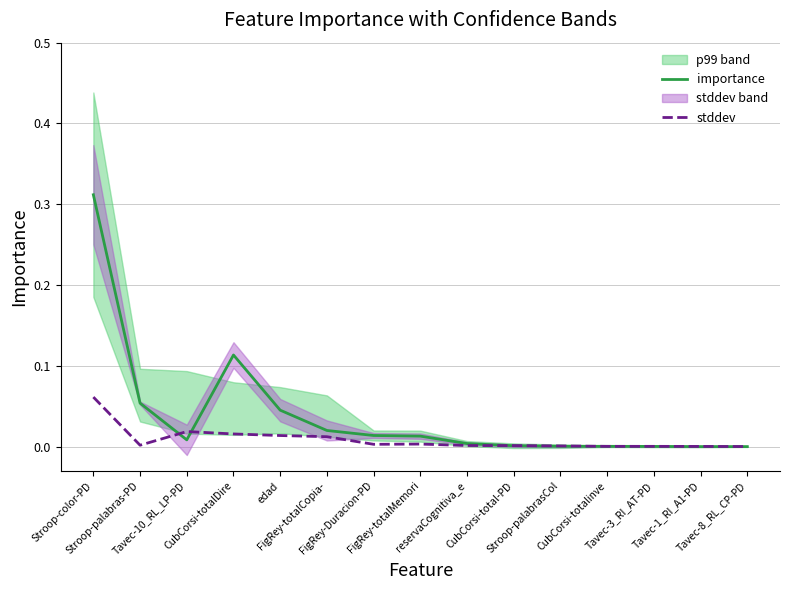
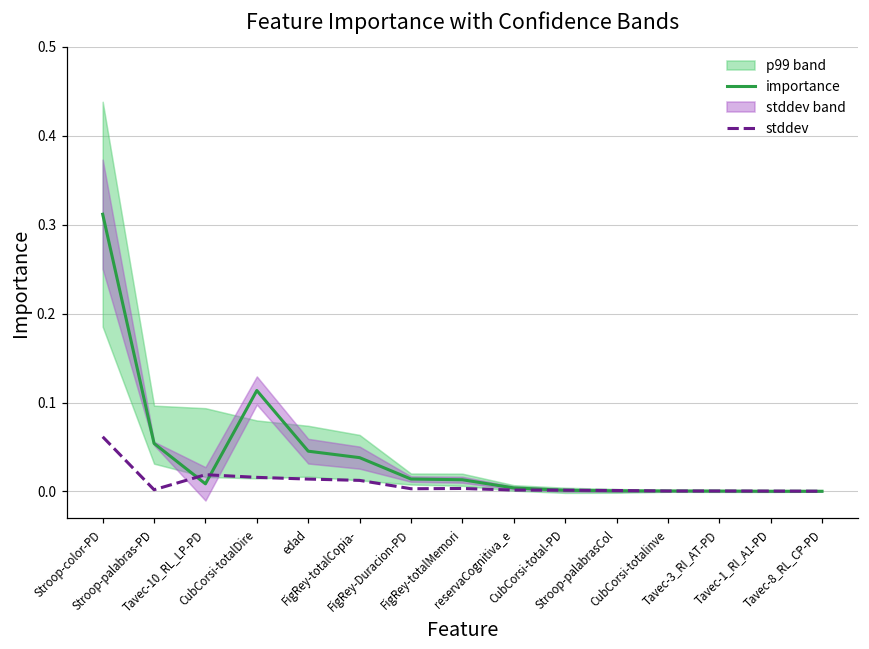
  {
    "importance": {
      "Stroop-color-PD": 0.31,
      "Tavec-10_RL_LP-PD": 0.01,
      "CubCorsi-totalDire": 0.11,
      "edad": 0.05,
-     "FigRey-totalCopia-": 0.02,
+     "FigRey-totalCopia-": 0.04,
      "FigRey-totalMemori": 0.01
    },
    "stddev": {
      "Stroop-color-PD": 0.06,
      "Stroop-palabras-PD": 0.00,
      "Tavec-10_RL_LP-PD": 0.02,
      "CubCorsi-totalDire": 0.02,
      "edad": 0.01,
      "FigRey-totalCopia-": 0.01,
      "FigRey-Duracion-PD": 0.00,
      "FigRey-totalMemori": 0.00
    }
  }
